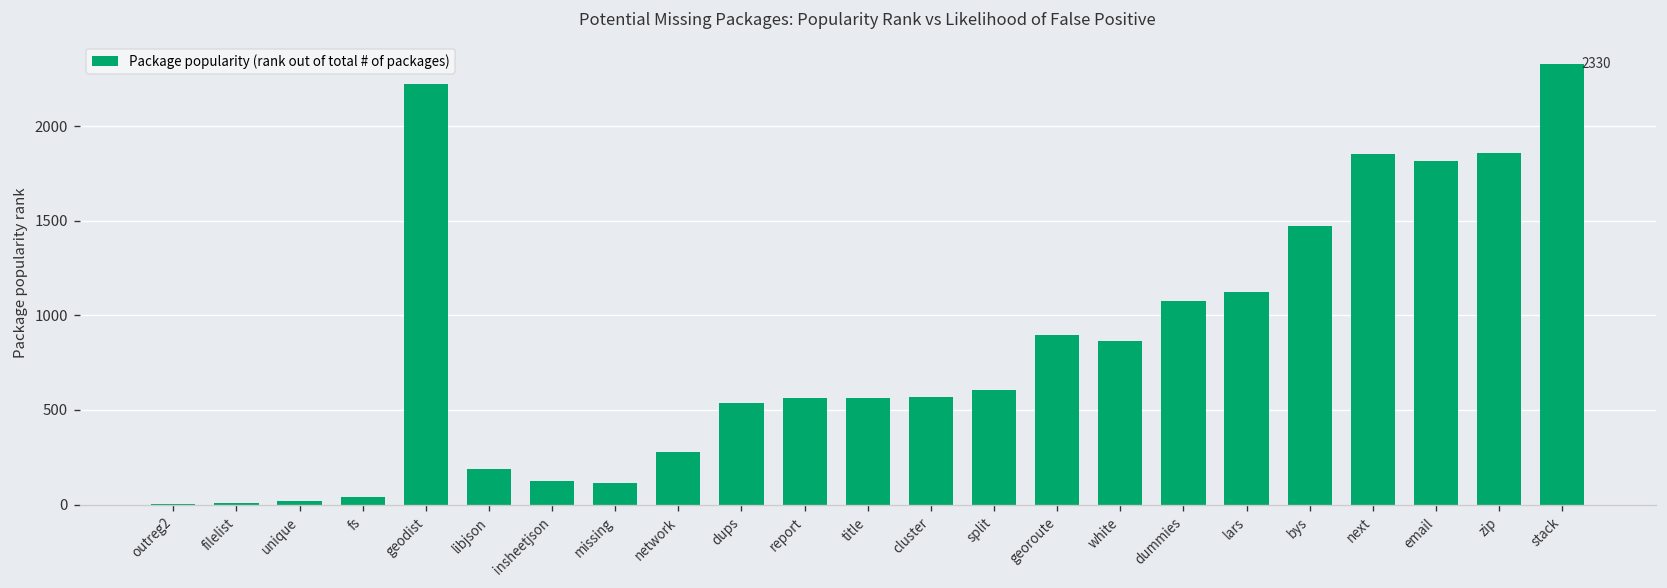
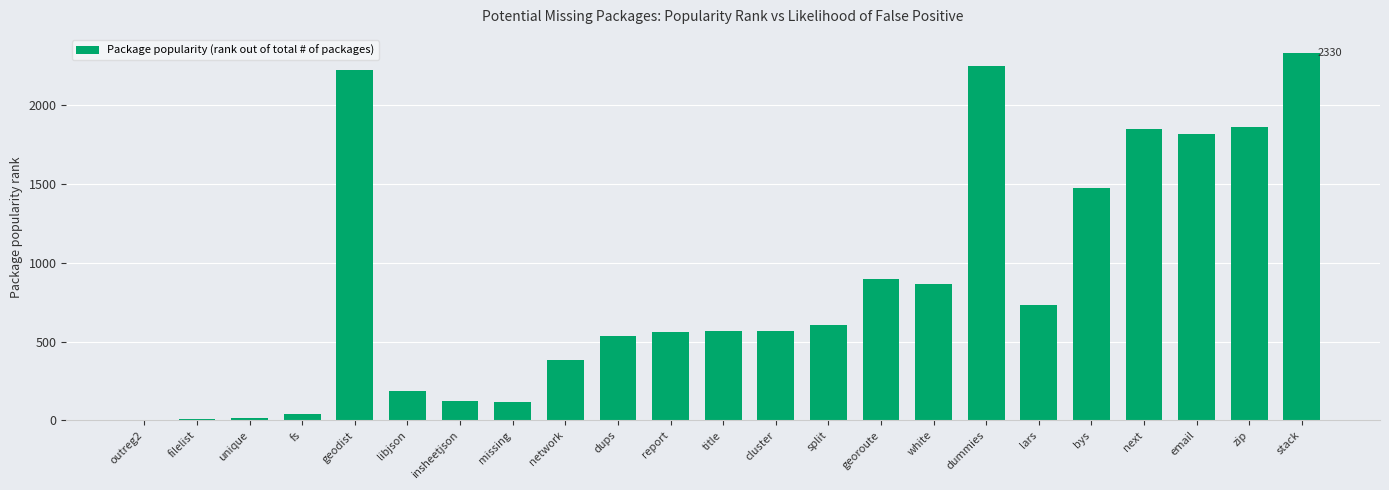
  {
    "unique": 20,
    "fs": 40,
    "geodist": 2220,
    "libjson": 190,
    "insheetjson": 130,
    "missing": 110,
-   "network": 280,
+   "network": 380,
    "dups": 540,
    "report": 560,
    "title": 570,
    "cluster": 570,
    "split": 610,
    "georoute": 900,
    "white": 860,
-   "dummies": 1080,
-   "lars": 1120,
+   "dummies": 2250,
+   "lars": 730,
    "bys": 1470,
    "next": 1850,
    "email": 1820,
    "zip": 1860
  }
